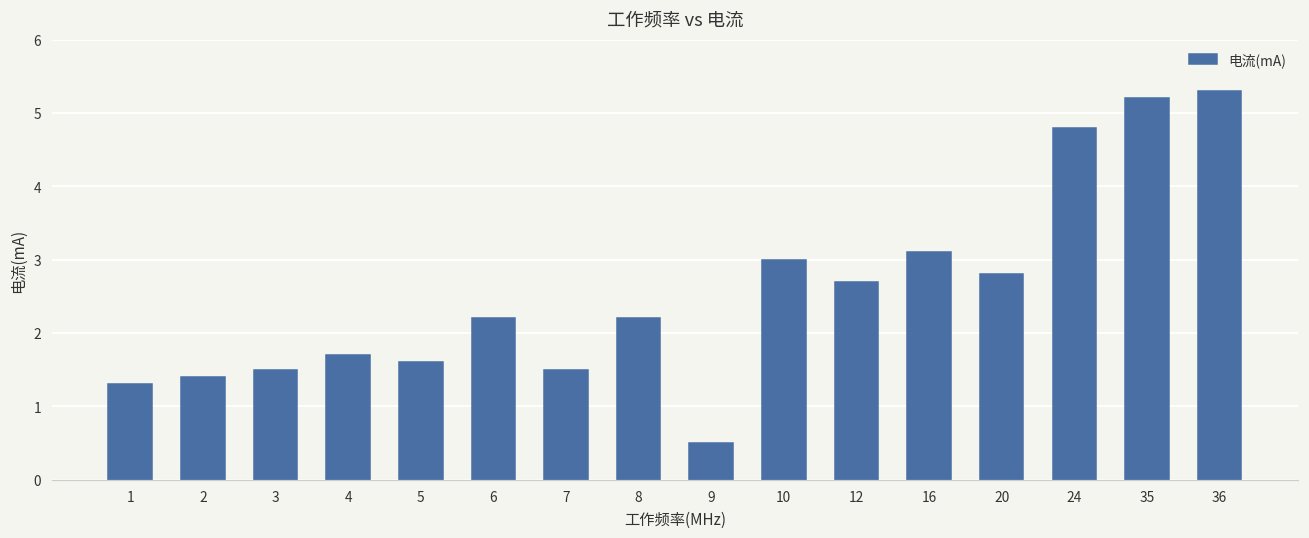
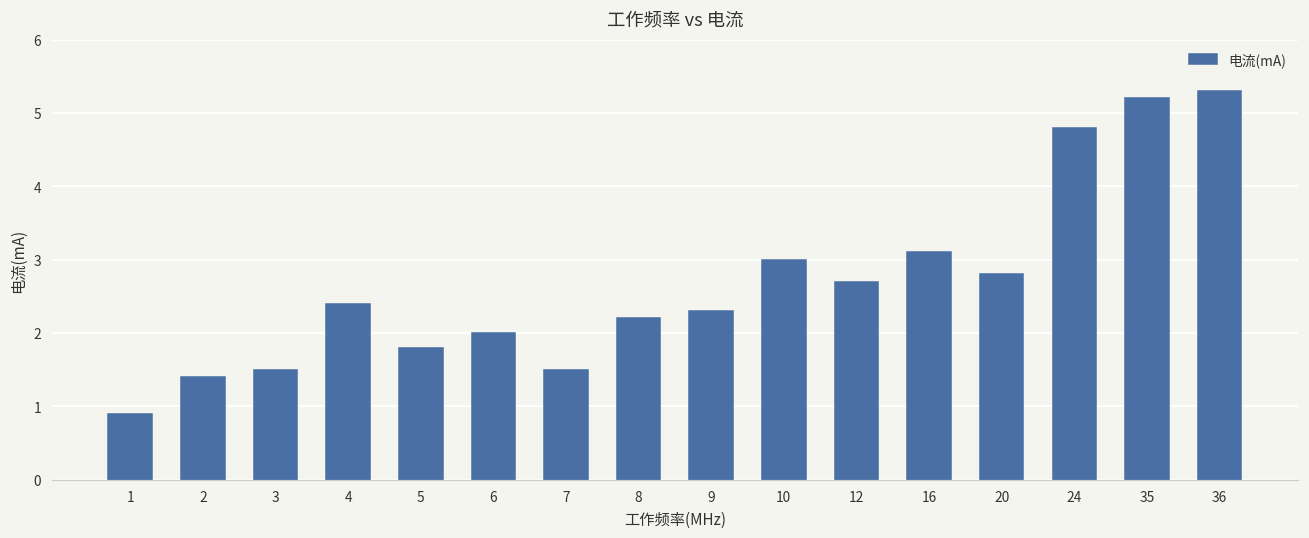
  {
-   "1": 1.3,
+   "1": 0.9,
    "2": 1.4,
    "3": 1.5,
-   "4": 1.7,
-   "5": 1.6,
-   "6": 2.2,
+   "4": 2.4,
+   "5": 1.8,
+   "6": 2.0,
    "7": 1.5,
    "8": 2.2,
-   "9": 0.5,
+   "9": 2.3,
    "10": 3.0,
    "12": 2.7,
    "16": 3.1,
    "20": 2.8,
    "24": 4.8,
    "35": 5.2,
    "36": 5.3
  }
